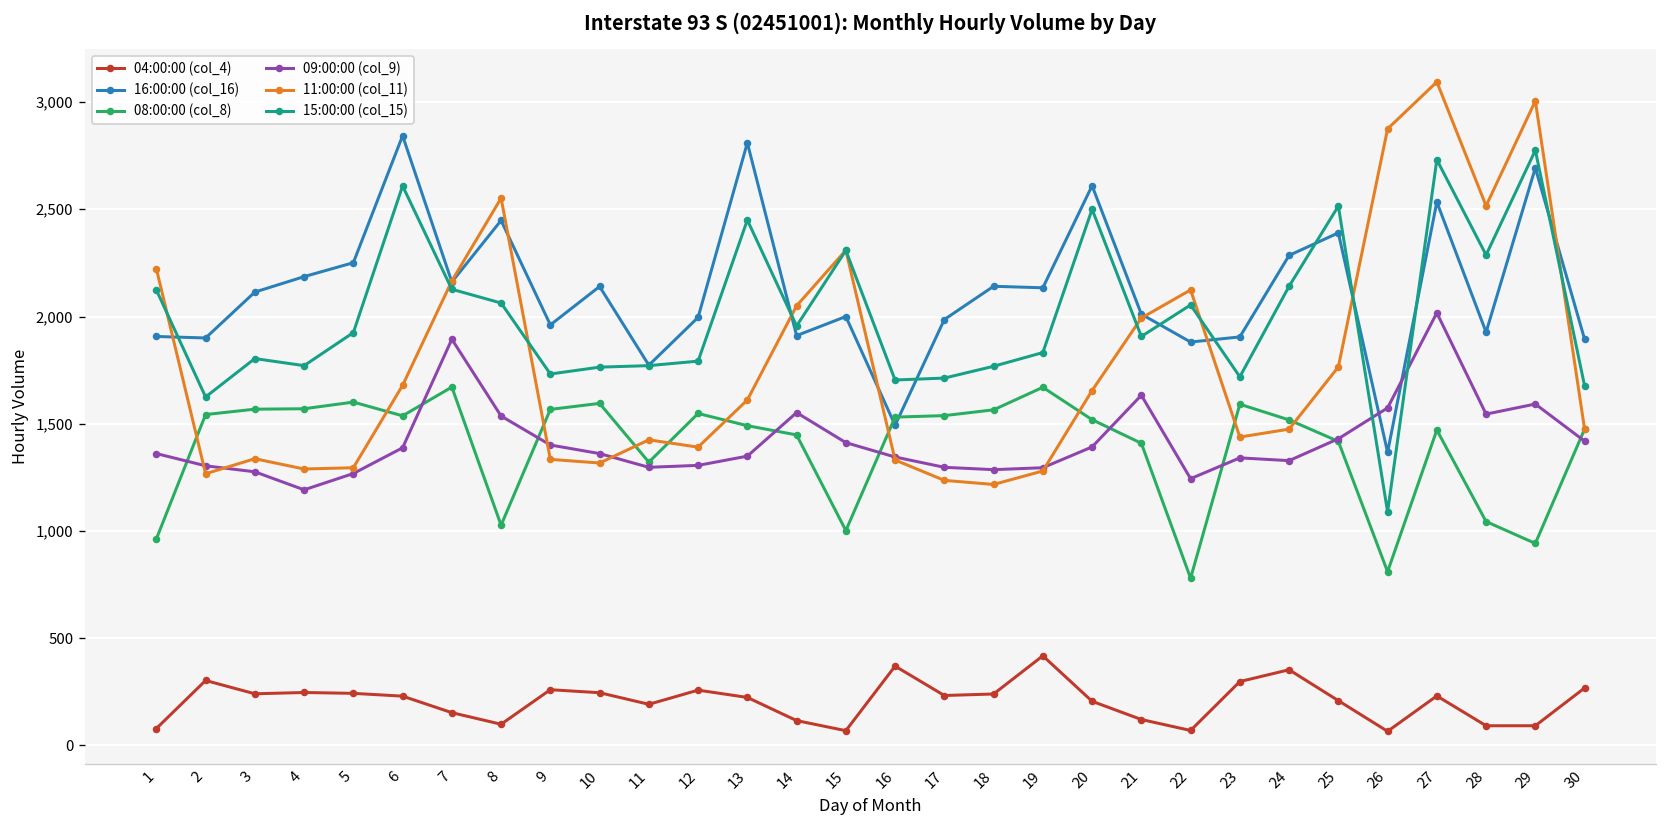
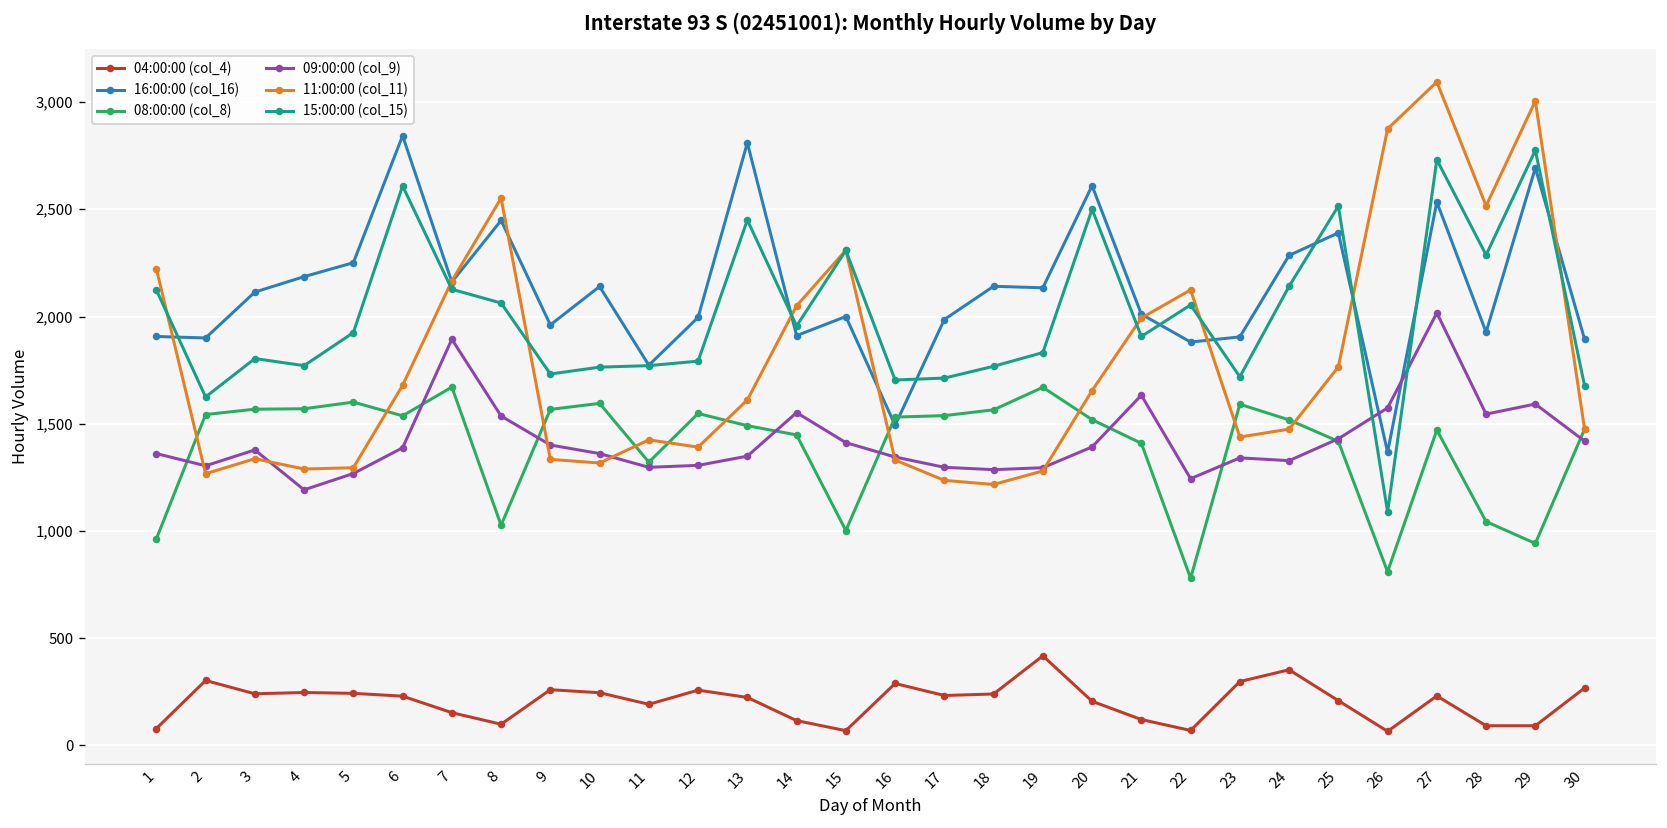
  {
    "04:00:00 (col_4)": {
      "1": "80",
      "2": "300",
      "3": "240",
      "4": "250",
      "5": "240",
      "6": "230",
      "7": "150",
      "8": "100",
      "9": "260",
      "10": "250",
      "11": "190",
      "12": "260",
      "13": "220",
      "14": "120",
      "15": "70",
-     "16": "370",
+     "16": "290",
      "17": "230",
      "18": "240",
      "19": "420",
      "20": "210",
      "21": "120",
      "22": "70",
      "23": "300",
      "24": "350",
      "25": "210",
      "26": "70",
      "27": "230",
      "28": "90",
      "29": "90",
      "30": "270"
    },
    "16:00:00 (col_16)": {
      "1": "1,910",
      "2": "1,900",
      "3": "2,110",
      "4": "2,190",
      "5": "2,250",
      "6": "2,840",
      "8": "2,450",
      "9": "1,960",
      "10": "2,140",
      "12": "2,000",
      "13": "2,810",
      "14": "1,910",
      "15": "2,000",
      "16": "1,490",
      "17": "1,990",
      "18": "2,140",
      "19": "2,130",
      "20": "2,610",
      "21": "2,010",
      "22": "1,880",
      "23": "1,910",
      "24": "2,290",
      "25": "2,390",
      "26": "1,370",
      "27": "2,530",
      "28": "1,930",
      "29": "2,690",
      "30": "1,890"
    },
    "09:00:00 (col_9)": {
      "1": "1,360",
      "2": "1,300",
-     "3": "1,280",
+     "3": "1,380",
      "4": "1,190",
      "5": "1,270",
      "6": "1,390",
      "7": "1,890",
      "8": "1,540",
      "9": "1,400",
      "10": "1,360",
      "11": "1,300",
      "12": "1,310",
      "13": "1,350",
      "14": "1,550",
      "15": "1,410",
      "17": "1,300",
      "18": "1,290",
      "19": "1,300",
      "20": "1,390",
      "21": "1,630",
      "22": "1,240",
      "23": "1,340",
      "24": "1,330",
      "26": "1,570",
      "27": "2,020",
      "28": "1,550",
      "29": "1,590",
      "30": "1,420"
    },
    "11:00:00 (col_11)": {
      "1": "2,220",
      "2": "1,270",
      "3": "1,340",
      "4": "1,290",
      "5": "1,300",
      "6": "1,680",
      "8": "2,550",
      "9": "1,330",
      "10": "1,320",
      "11": "1,430",
      "12": "1,390",
      "13": "1,610",
      "14": "2,050",
      "17": "1,240",
      "18": "1,220",
      "19": "1,280",
      "20": "1,660",
      "21": "1,990",
      "22": "2,120",
      "23": "1,440",
      "24": "1,480",
      "25": "1,770",
      "26": "2,880",
      "27": "3,090",
      "28": "2,520",
      "29": "3,010"
    }
  }
